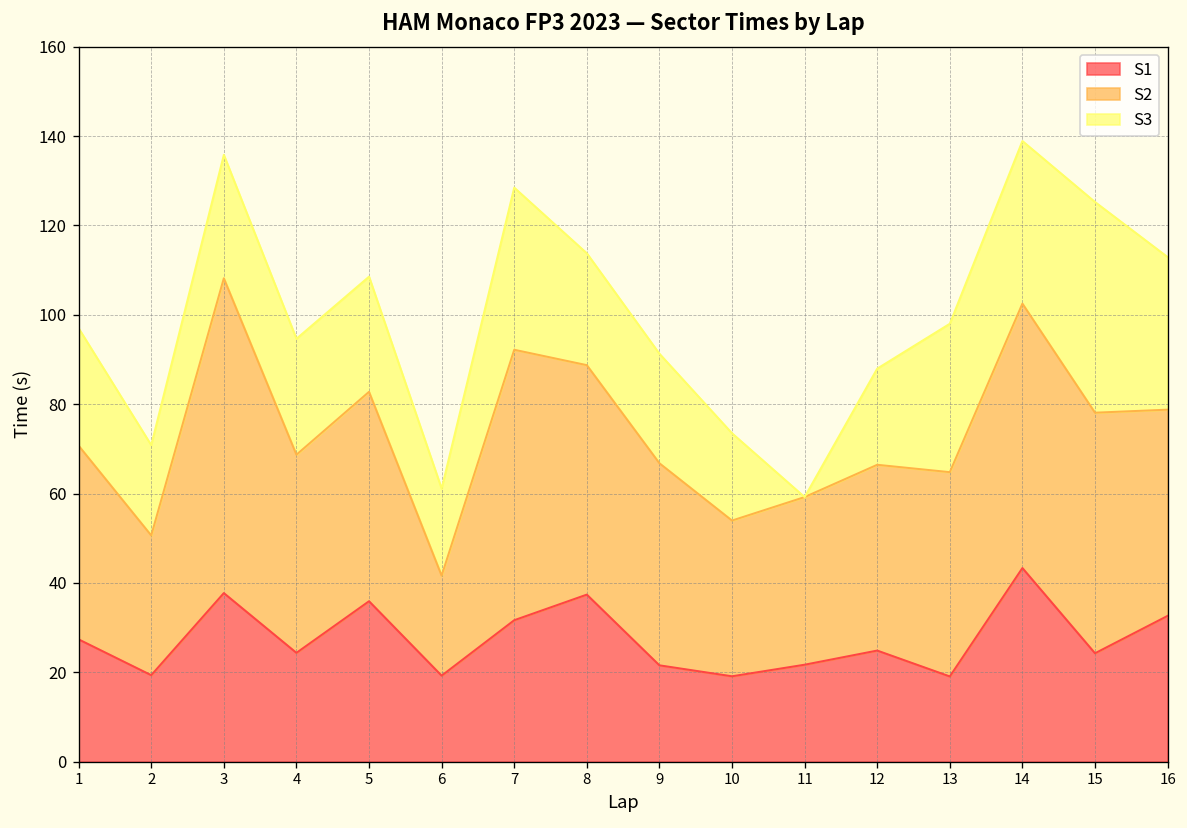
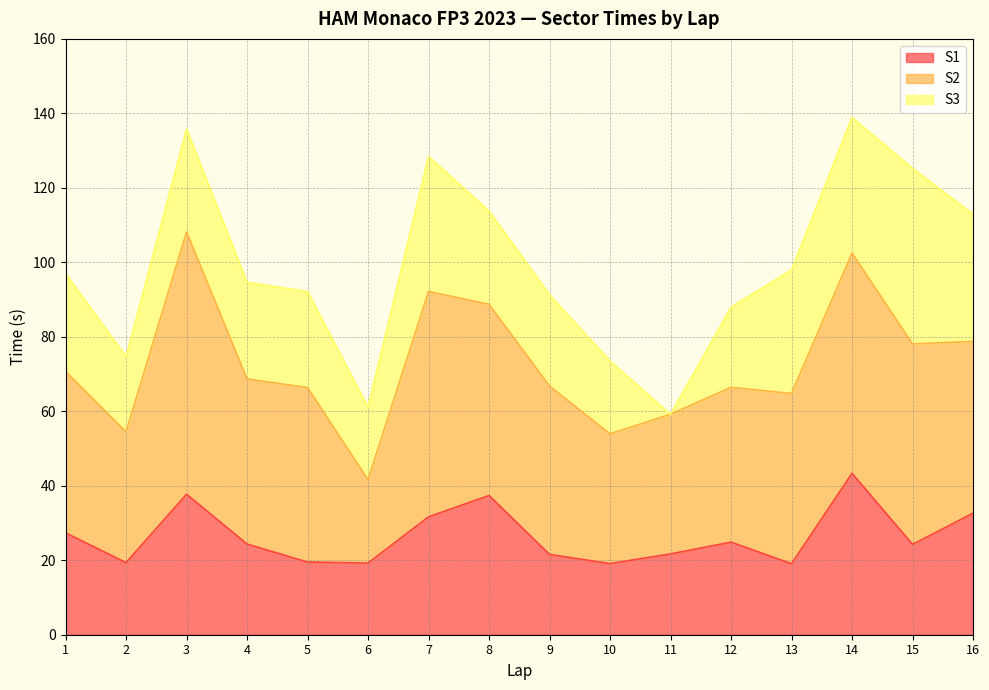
  {
    "S1": {
      "1": 27,
      "2": 19,
      "3": 38,
      "4": 24,
-     "5": 36,
+     "5": 20,
      "6": 19,
      "7": 32,
      "8": 37,
      "9": 22,
      "10": 19,
      "11": 22,
      "12": 25,
      "13": 19,
      "14": 43,
      "15": 24,
      "16": 33
    },
    "S2": {
      "1": 43,
-     "2": 31,
+     "2": 35,
      "3": 70,
      "4": 44,
      "5": 47,
      "6": 22,
      "7": 61,
      "8": 51,
      "9": 45,
      "10": 35,
      "12": 42,
      "13": 46,
      "14": 59,
      "15": 54,
      "16": 46
    },
    "S3": {
      "1": 26,
      "2": 20,
      "3": 28,
      "4": 26,
      "5": 26,
      "6": 19,
      "7": 36,
      "8": 25,
      "9": 25,
      "10": 20,
      "12": 22,
      "13": 33,
      "14": 36,
      "15": 47,
      "16": 34
    }
  }
